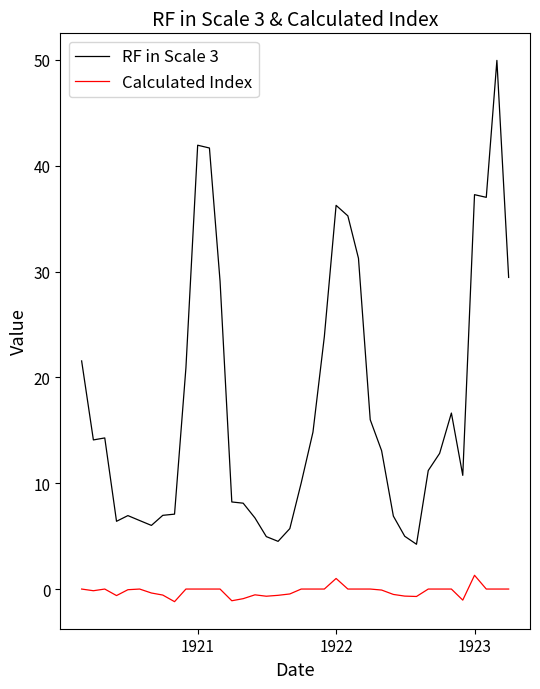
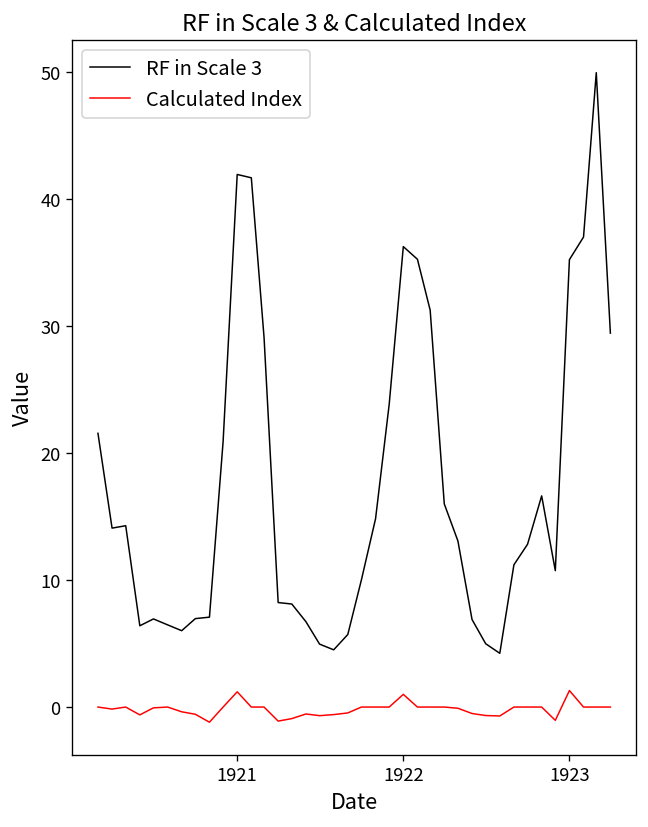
  {
    "RF in Scale 3": {
      "1921": 41.9,
      "1922": 36.3,
-     "1923": 37.3
+     "1923": 35.2
    },
    "Calculated Index": {
-     "1921": 0.0,
+     "1921": 1.2,
      "1922": 1.0,
      "1923": 1.3
    }
  }
